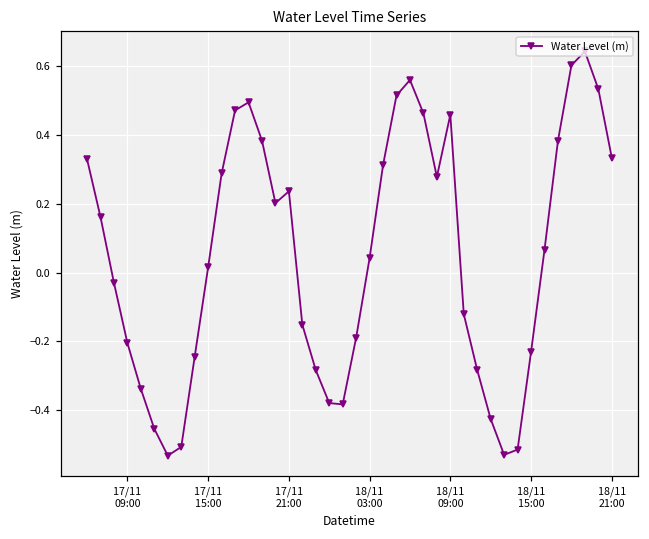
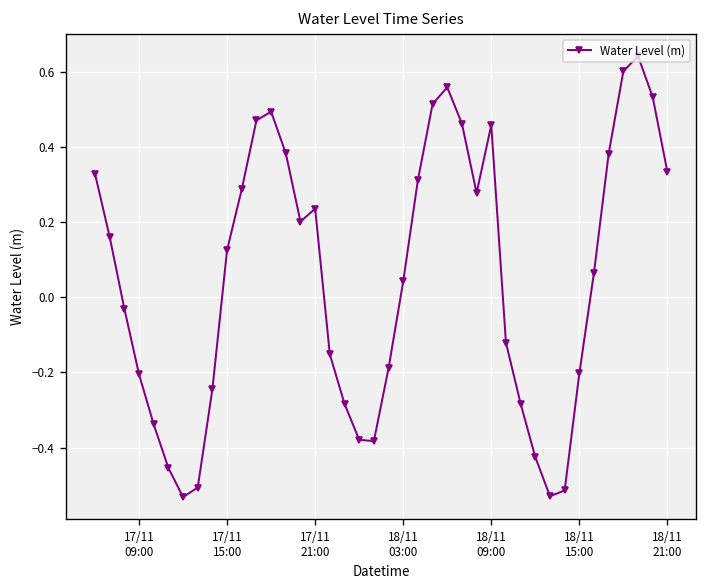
  {
    "17/11 09:00": -0.21,
-   "17/11 15:00": 0.02,
+   "17/11 15:00": 0.13,
    "17/11 21:00": 0.24,
    "18/11 03:00": 0.04,
    "18/11 09:00": 0.46,
-   "18/11 15:00": -0.23,
+   "18/11 15:00": -0.20,
    "18/11 21:00": 0.33
  }
